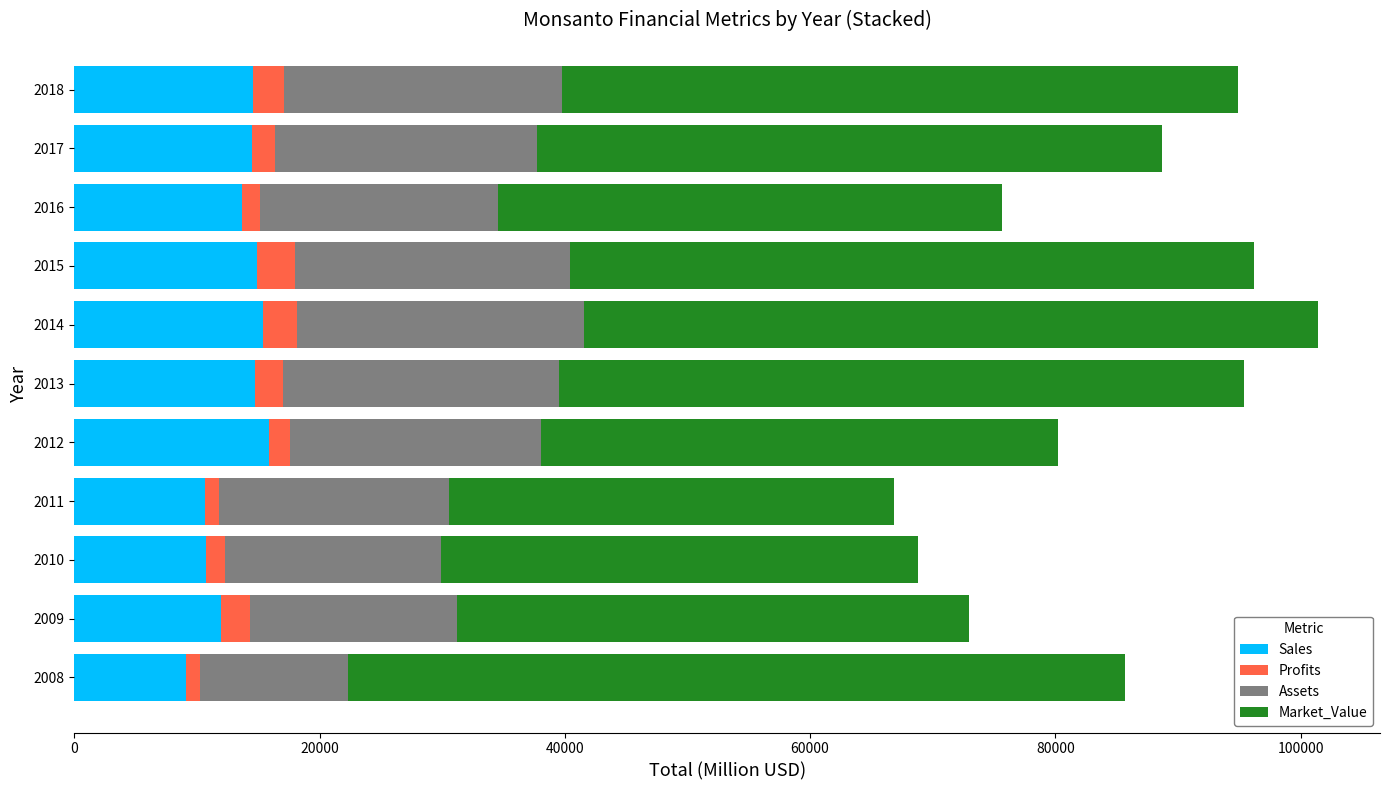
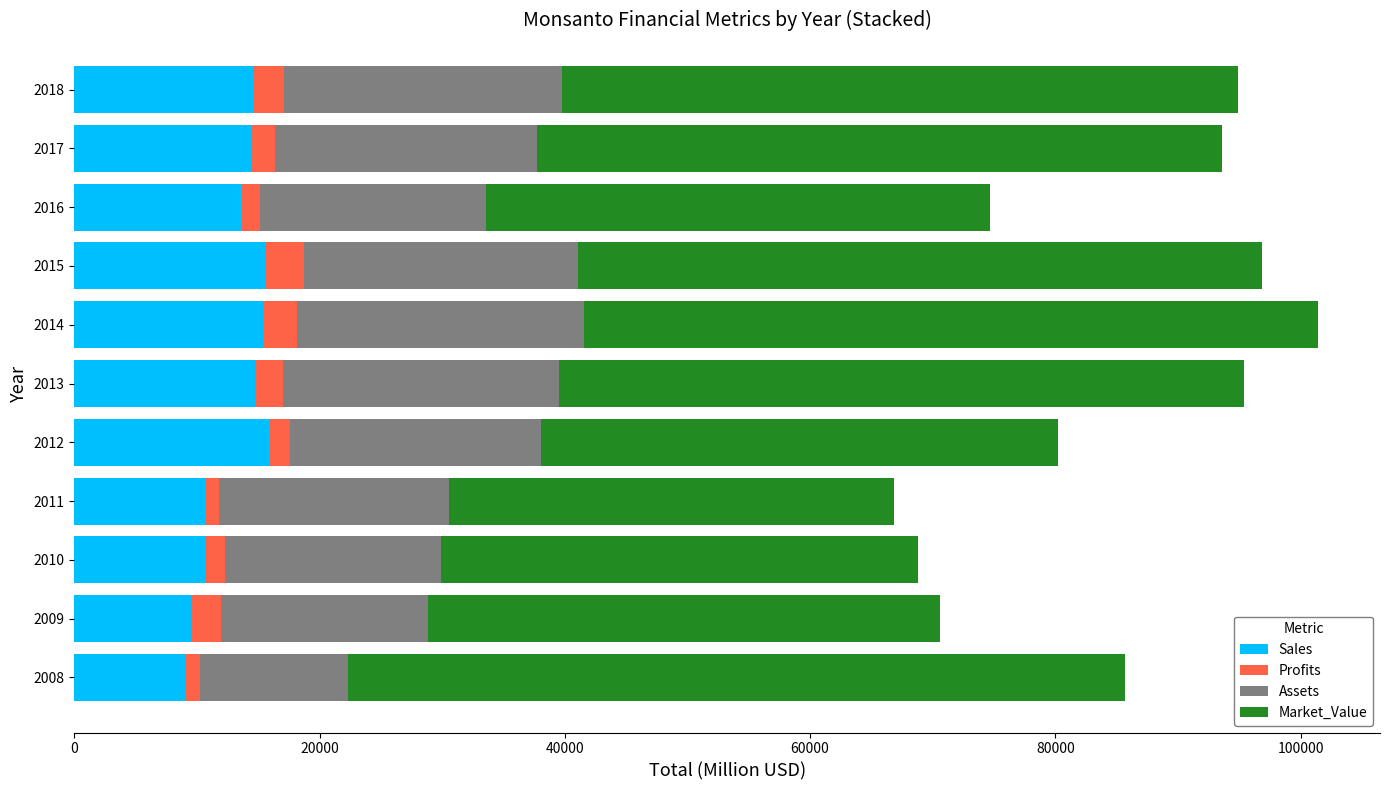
  {
    "Sales": {
      "2018": 14600,
      "2017": 14500,
      "2016": 13700,
-     "2015": 14900,
+     "2015": 15600,
      "2014": 15400,
      "2013": 14800,
      "2012": 15900,
      "2011": 10600,
      "2010": 10800,
-     "2009": 12000,
+     "2009": 9600,
      "2008": 9100
    },
    "Profits": {
      "2018": 2500,
      "2017": 1900,
      "2016": 1500,
      "2015": 3100,
      "2014": 2700,
      "2013": 2300,
      "2012": 1700,
      "2011": 1100,
      "2010": 1500,
      "2009": 2300,
      "2008": 1200
    },
    "Assets": {
      "2018": 22700,
      "2017": 21400,
-     "2016": 19400,
+     "2016": 18500,
      "2015": 22400,
      "2014": 23500,
      "2013": 22500,
      "2012": 20400,
      "2011": 18800,
      "2010": 17600,
      "2009": 16900,
      "2008": 12100
    },
    "Market_Value": {
      "2018": 55100,
-     "2017": 50900,
+     "2017": 55800,
      "2016": 41100,
      "2015": 55700,
      "2014": 59800,
      "2013": 55900,
      "2012": 42200,
      "2011": 36200,
      "2010": 38900,
      "2009": 41700,
      "2008": 63400
    }
  }
